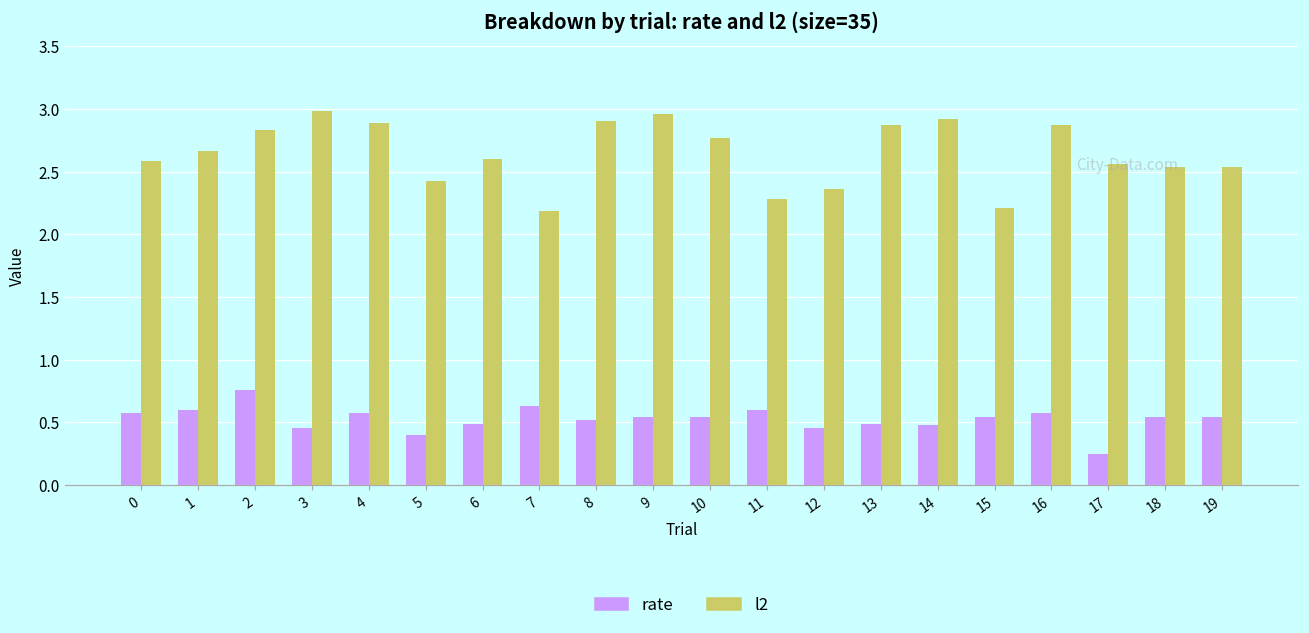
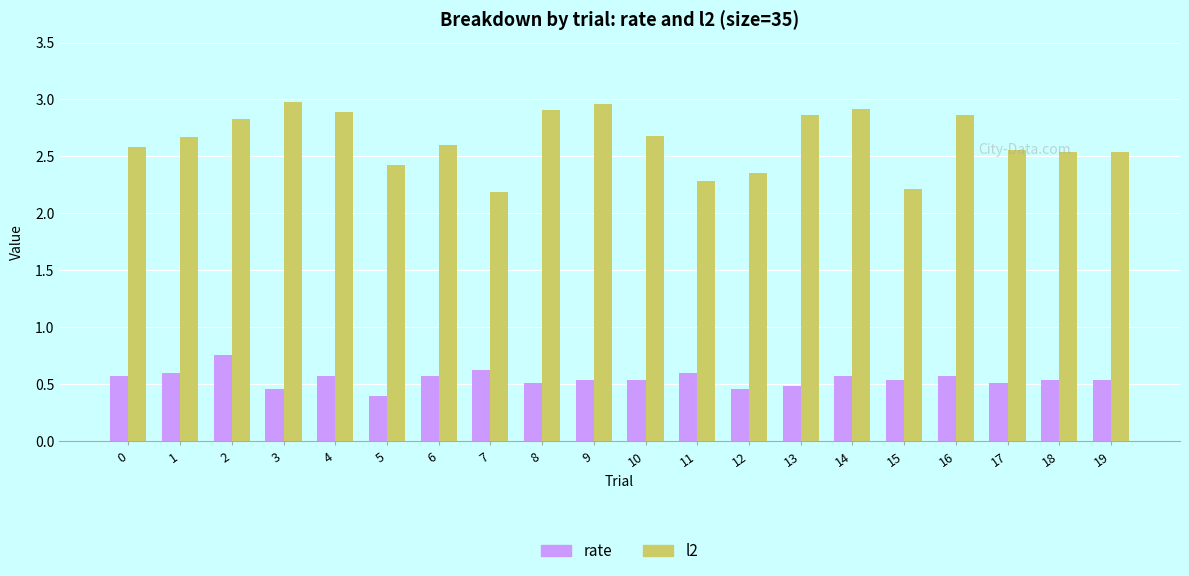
  {
    "rate": {
      "0": 0.57,
      "1": 0.60,
      "2": 0.76,
      "3": 0.46,
      "4": 0.57,
      "5": 0.40,
-     "6": 0.49,
+     "6": 0.58,
      "7": 0.63,
      "8": 0.51,
      "9": 0.54,
      "10": 0.54,
      "11": 0.60,
      "12": 0.46,
      "13": 0.49,
-     "14": 0.48,
+     "14": 0.57,
      "15": 0.54,
      "16": 0.57,
-     "17": 0.25,
+     "17": 0.51,
      "18": 0.54,
      "19": 0.54
    },
    "l2": {
      "0": 2.58,
      "1": 2.67,
      "2": 2.83,
      "3": 2.98,
      "4": 2.89,
      "5": 2.43,
      "6": 2.60,
      "7": 2.19,
      "8": 2.91,
      "9": 2.96,
-     "10": 2.77,
+     "10": 2.68,
      "11": 2.28,
      "12": 2.36,
      "13": 2.87,
      "14": 2.92,
      "15": 2.21,
      "16": 2.87,
      "17": 2.56,
      "18": 2.54,
      "19": 2.54
    }
  }
